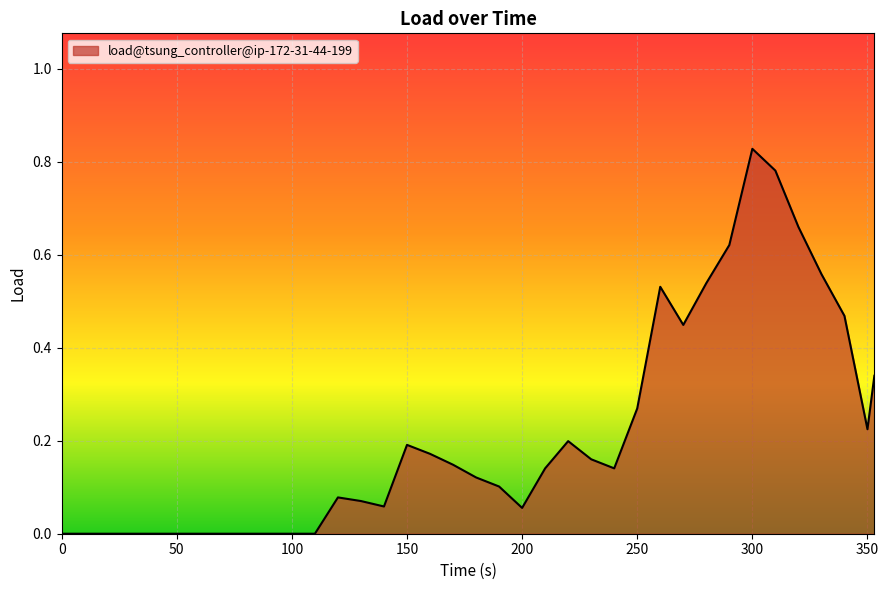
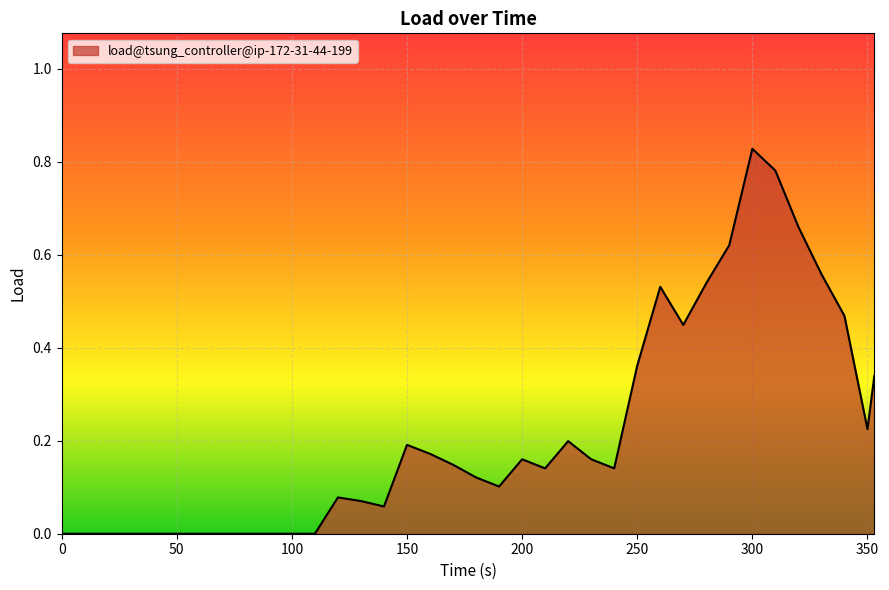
  {
    "0": 0.00,
    "50": 0.00,
    "100": 0.00,
    "150": 0.19,
-   "200": 0.06,
-   "250": 0.27,
+   "200": 0.16,
+   "250": 0.36,
    "300": 0.83,
    "350": 0.22
  }
